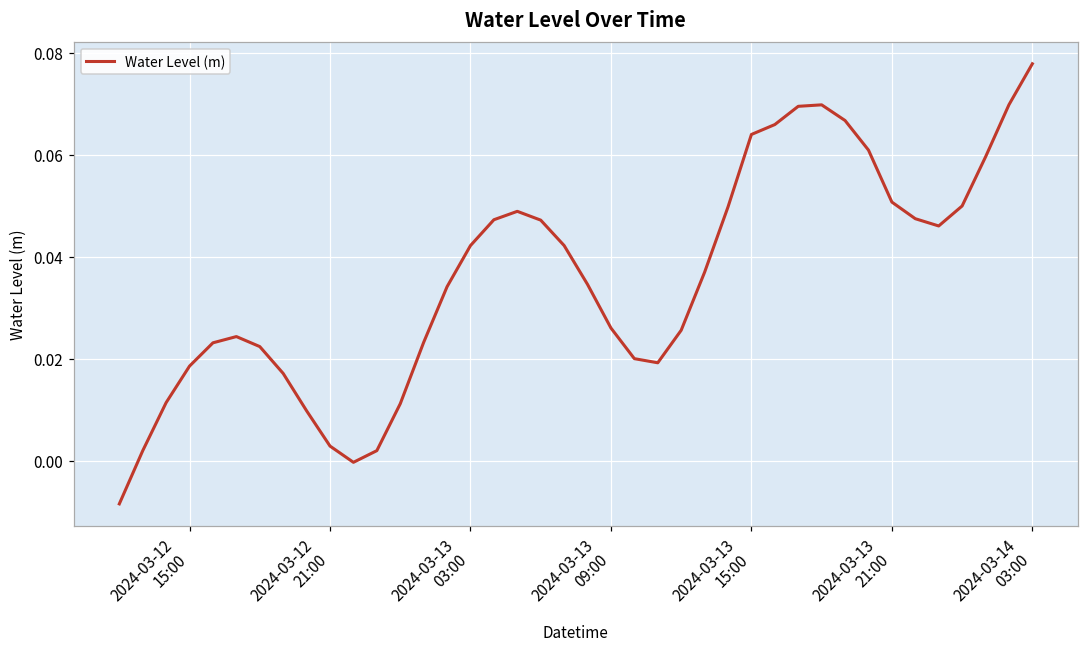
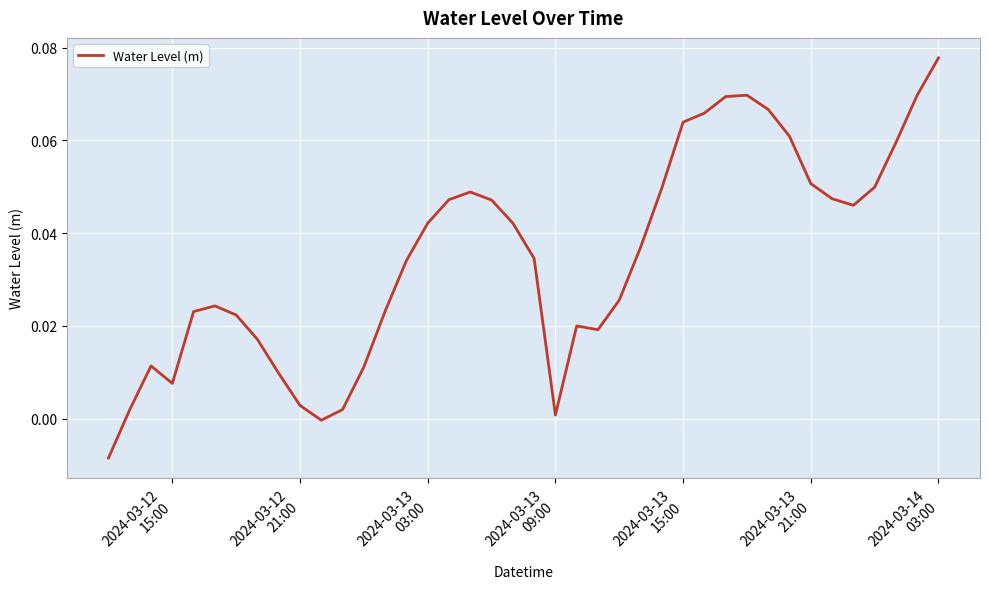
  {
-   "2024-03-12 15:00": 0.019,
+   "2024-03-12 15:00": 0.008,
    "2024-03-12 21:00": 0.003,
    "2024-03-13 03:00": 0.042,
-   "2024-03-13 09:00": 0.026,
+   "2024-03-13 09:00": 0.001,
    "2024-03-13 15:00": 0.064,
    "2024-03-13 21:00": 0.051,
    "2024-03-14 03:00": 0.078
  }
